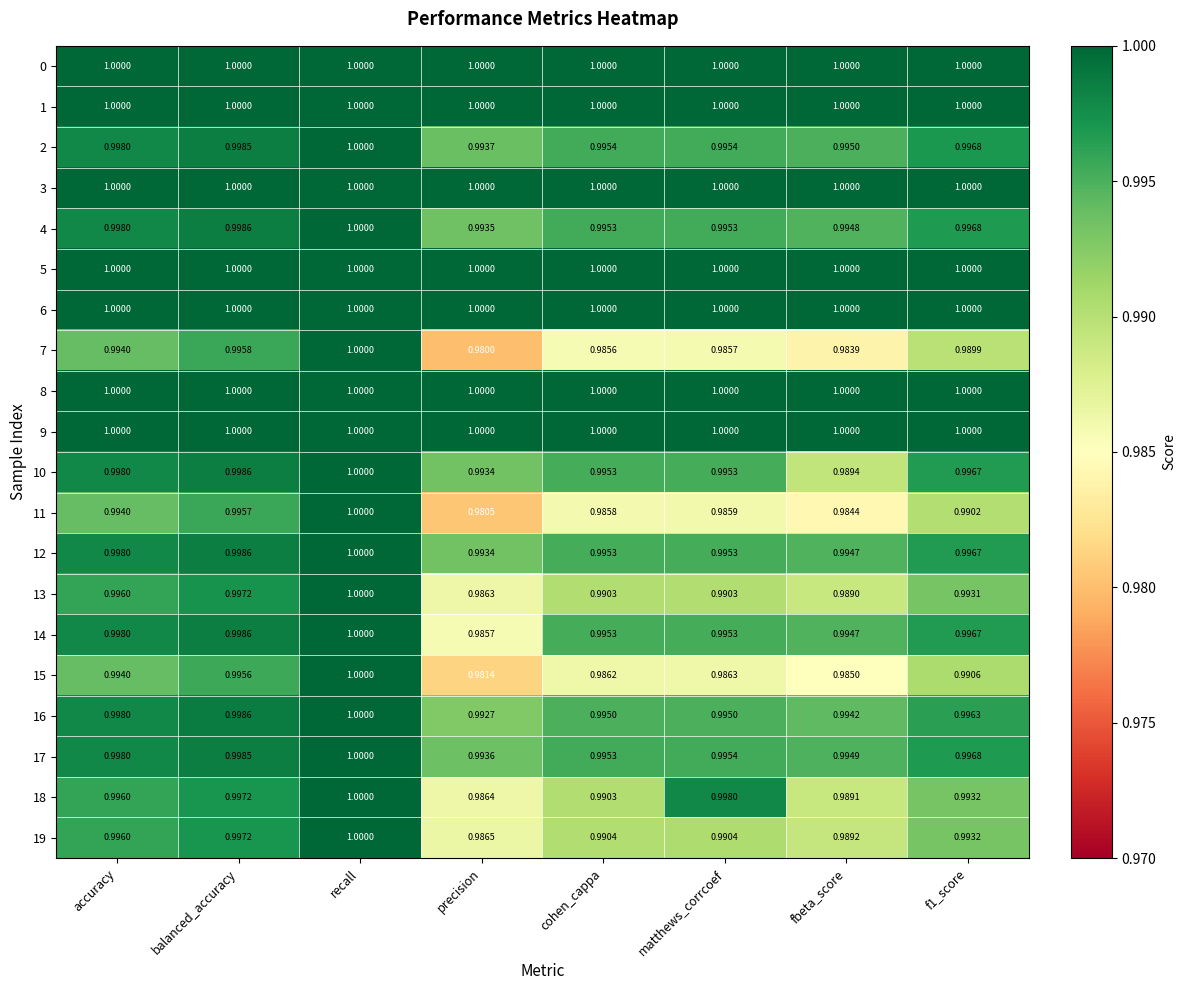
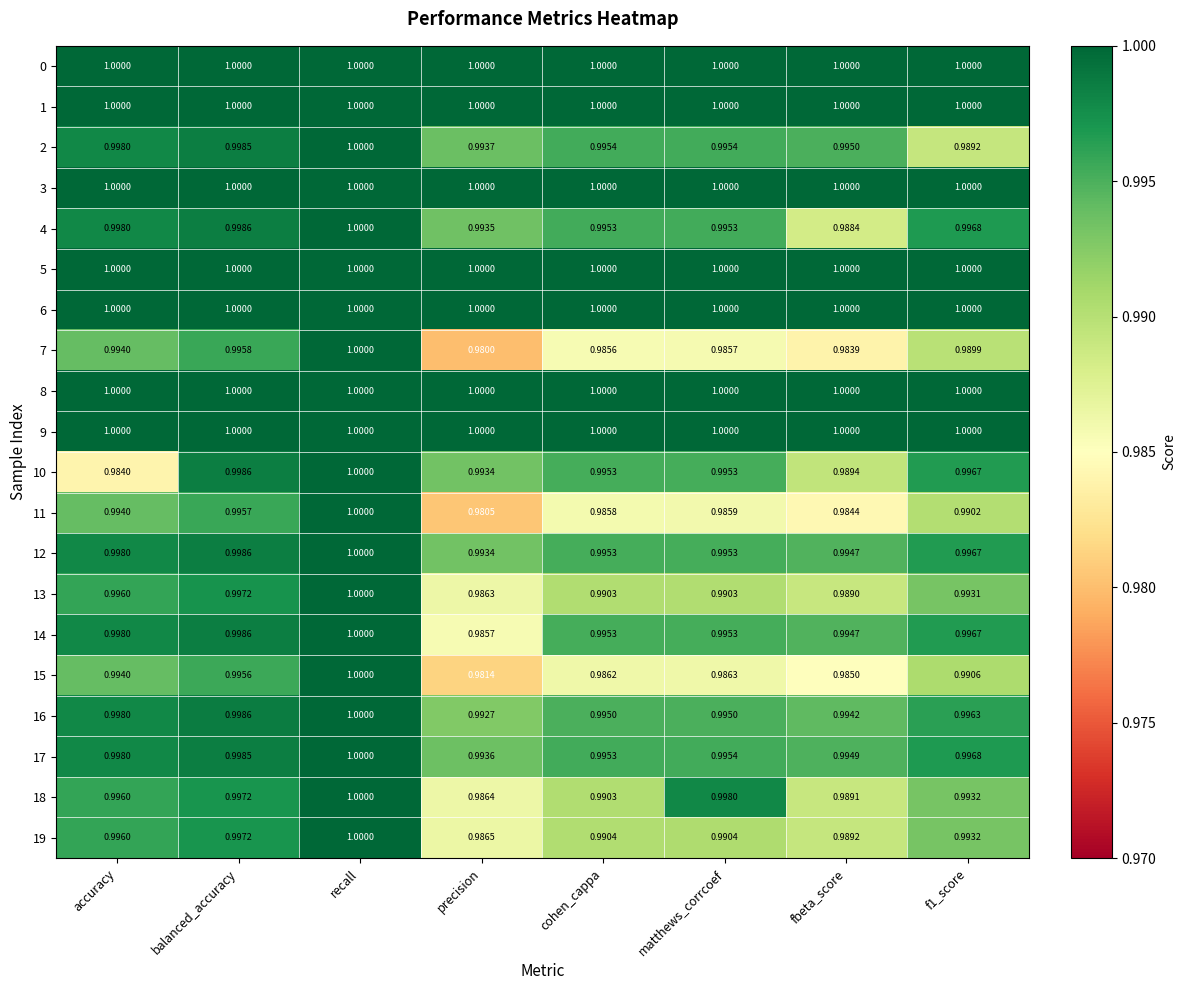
  {
    "0": {
      "accuracy": 1.0000,
      "balanced_accuracy": 1.0000,
      "recall": 1.0000,
      "precision": 1.0000,
      "cohen_cappa": 1.0000,
      "matthews_corrcoef": 1.0000,
      "fbeta_score": 1.0000,
      "f1_score": 1.0000
    },
    "1": {
      "accuracy": 1.0000,
      "balanced_accuracy": 1.0000,
      "recall": 1.0000,
      "precision": 1.0000,
      "cohen_cappa": 1.0000,
      "matthews_corrcoef": 1.0000,
      "fbeta_score": 1.0000,
      "f1_score": 1.0000
    },
    "2": {
      "accuracy": 0.9980,
      "balanced_accuracy": 0.9985,
      "recall": 1.0000,
      "precision": 0.9937,
      "cohen_cappa": 0.9954,
      "matthews_corrcoef": 0.9954,
      "fbeta_score": 0.9950,
-     "f1_score": 0.9968
+     "f1_score": 0.9892
    },
    "3": {
      "accuracy": 1.0000,
      "balanced_accuracy": 1.0000,
      "recall": 1.0000,
      "precision": 1.0000,
      "cohen_cappa": 1.0000,
      "matthews_corrcoef": 1.0000,
      "fbeta_score": 1.0000,
      "f1_score": 1.0000
    },
    "4": {
      "accuracy": 0.9980,
      "balanced_accuracy": 0.9986,
      "recall": 1.0000,
      "precision": 0.9935,
      "cohen_cappa": 0.9953,
      "matthews_corrcoef": 0.9953,
-     "fbeta_score": 0.9948,
+     "fbeta_score": 0.9884,
      "f1_score": 0.9968
    },
    "5": {
      "accuracy": 1.0000,
      "balanced_accuracy": 1.0000,
      "recall": 1.0000,
      "precision": 1.0000,
      "cohen_cappa": 1.0000,
      "matthews_corrcoef": 1.0000,
      "fbeta_score": 1.0000,
      "f1_score": 1.0000
    },
    "6": {
      "accuracy": 1.0000,
      "balanced_accuracy": 1.0000,
      "recall": 1.0000,
      "precision": 1.0000,
      "cohen_cappa": 1.0000,
      "matthews_corrcoef": 1.0000,
      "fbeta_score": 1.0000,
      "f1_score": 1.0000
    },
    "7": {
      "accuracy": 0.9940,
      "balanced_accuracy": 0.9958,
      "recall": 1.0000,
      "precision": 0.9800,
      "cohen_cappa": 0.9856,
      "matthews_corrcoef": 0.9857,
      "fbeta_score": 0.9839,
      "f1_score": 0.9899
    },
    "8": {
      "accuracy": 1.0000,
      "balanced_accuracy": 1.0000,
      "recall": 1.0000,
      "precision": 1.0000,
      "cohen_cappa": 1.0000,
      "matthews_corrcoef": 1.0000,
      "fbeta_score": 1.0000,
      "f1_score": 1.0000
    },
    "9": {
      "accuracy": 1.0000,
      "balanced_accuracy": 1.0000,
      "recall": 1.0000,
      "precision": 1.0000,
      "cohen_cappa": 1.0000,
      "matthews_corrcoef": 1.0000,
      "fbeta_score": 1.0000,
      "f1_score": 1.0000
    },
    "10": {
-     "accuracy": 0.9980,
+     "accuracy": 0.9840,
      "balanced_accuracy": 0.9986,
      "recall": 1.0000,
      "precision": 0.9934,
      "cohen_cappa": 0.9953,
      "matthews_corrcoef": 0.9953,
      "fbeta_score": 0.9894,
      "f1_score": 0.9967
    },
    "11": {
      "accuracy": 0.9940,
      "balanced_accuracy": 0.9957,
      "recall": 1.0000,
      "precision": 0.9805,
      "cohen_cappa": 0.9858,
      "matthews_corrcoef": 0.9859,
      "fbeta_score": 0.9844,
      "f1_score": 0.9902
    },
    "12": {
      "accuracy": 0.9980,
      "balanced_accuracy": 0.9986,
      "recall": 1.0000,
      "precision": 0.9934,
      "cohen_cappa": 0.9953,
      "matthews_corrcoef": 0.9953,
      "fbeta_score": 0.9947,
      "f1_score": 0.9967
    },
    "13": {
      "accuracy": 0.9960,
      "balanced_accuracy": 0.9972,
      "recall": 1.0000,
      "precision": 0.9863,
      "cohen_cappa": 0.9903,
      "matthews_corrcoef": 0.9903,
      "fbeta_score": 0.9890,
      "f1_score": 0.9931
    },
    "14": {
      "accuracy": 0.9980,
      "balanced_accuracy": 0.9986,
      "recall": 1.0000,
      "precision": 0.9857,
      "cohen_cappa": 0.9953,
      "matthews_corrcoef": 0.9953,
      "fbeta_score": 0.9947,
      "f1_score": 0.9967
    },
    "15": {
      "accuracy": 0.9940,
      "balanced_accuracy": 0.9956,
      "recall": 1.0000,
      "precision": 0.9814,
      "cohen_cappa": 0.9862,
      "matthews_corrcoef": 0.9863,
      "fbeta_score": 0.9850,
      "f1_score": 0.9906
    },
    "16": {
      "accuracy": 0.9980,
      "balanced_accuracy": 0.9986,
      "recall": 1.0000,
      "precision": 0.9927,
      "cohen_cappa": 0.9950,
      "matthews_corrcoef": 0.9950,
      "fbeta_score": 0.9942,
      "f1_score": 0.9963
    },
    "17": {
      "accuracy": 0.9980,
      "balanced_accuracy": 0.9985,
      "recall": 1.0000,
      "precision": 0.9936,
      "cohen_cappa": 0.9953,
      "matthews_corrcoef": 0.9954,
      "fbeta_score": 0.9949,
      "f1_score": 0.9968
    },
    "18": {
      "accuracy": 0.9960,
      "balanced_accuracy": 0.9972,
      "recall": 1.0000,
      "precision": 0.9864,
      "cohen_cappa": 0.9903,
      "matthews_corrcoef": 0.9980,
      "fbeta_score": 0.9891,
      "f1_score": 0.9932
    },
    "19": {
      "accuracy": 0.9960,
      "balanced_accuracy": 0.9972,
      "recall": 1.0000,
      "precision": 0.9865,
      "cohen_cappa": 0.9904,
      "matthews_corrcoef": 0.9904,
      "fbeta_score": 0.9892,
      "f1_score": 0.9932
    }
  }
